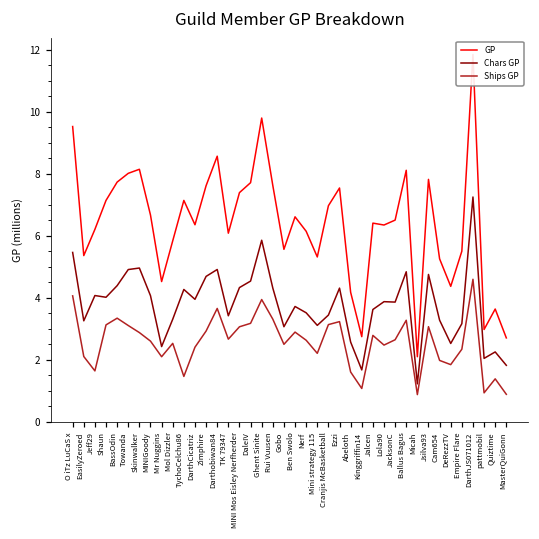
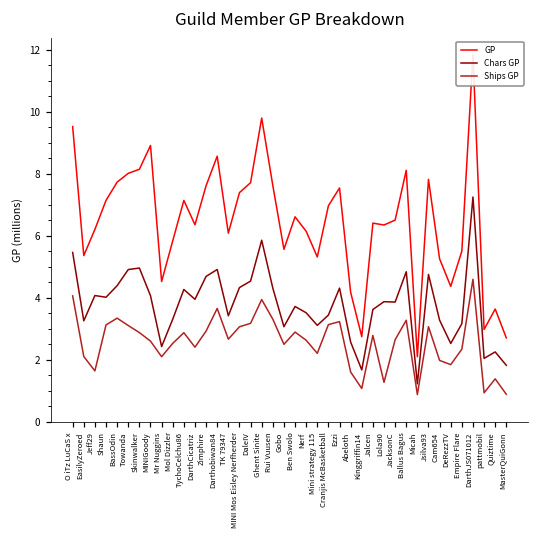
  {
    "GP": {
      "O iTz LuCaS x": 9.5,
      "EasilyZeroed": 5.4,
      "Jeff29": 6.2,
      "Shaun": 7.1,
      "BassOdin": 7.7,
      "Towanda": 8.0,
      "Skinwalker": 8.1,
-     "MINIGoody": 6.7,
+     "MINIGoody": 8.9,
      "Mr Nuggins": 4.5,
      "Mol Dizzler": 5.8,
      "TychoCelchu86": 7.1,
      "DarthCicatriz": 6.4,
      "Zimphire": 7.6,
      "Darthobiwan84": 8.6,
      "TK 79347": 6.1,
      "MINI Mos Eisley Nerfherder": 7.4,
      "DaleIV": 7.7,
      "Ghent Sinite": 9.8,
      "Rui Vuusen": 7.6,
      "Gobo": 5.6,
      "Ben Swolo": 6.6,
      "Nerf": 6.1,
      "Mini strategy 115": 5.3,
      "Cranjis McBasketball": 7.0,
      "Ezzi": 7.5,
      "Abeloth": 4.2,
      "Kinggriffin14": 2.7,
      "Jalcen": 6.4,
      "Lola90": 6.3,
      "JacksonC": 6.5,
      "Ballus Bagus": 8.1,
      "Micah": 2.1,
      "Jsilva93": 7.8,
      "Cam654": 5.3,
      "DeRezzTV": 4.4,
      "Empire Flare": 5.5,
      "pattmobil": 3.0,
      "Quiztime": 3.6,
      "MasterQuiGonn": 2.7
    },
    "Chars GP": {
      "O iTz LuCaS x": 5.5,
      "EasilyZeroed": 3.3,
      "Jeff29": 4.1,
      "Shaun": 4.0,
      "BassOdin": 4.4,
      "Towanda": 4.9,
      "Skinwalker": 5.0,
      "MINIGoody": 4.1,
      "Mr Nuggins": 2.4,
      "Mol Dizzler": 3.3,
      "TychoCelchu86": 4.3,
      "DarthCicatriz": 3.9,
      "Zimphire": 4.7,
      "Darthobiwan84": 4.9,
      "TK 79347": 3.4,
      "MINI Mos Eisley Nerfherder": 4.3,
      "DaleIV": 4.5,
      "Ghent Sinite": 5.9,
      "Rui Vuusen": 4.3,
      "Gobo": 3.1,
      "Ben Swolo": 3.7,
      "Nerf": 3.5,
      "Mini strategy 115": 3.1,
      "Cranjis McBasketball": 3.4,
      "Ezzi": 4.3,
      "Abeloth": 2.6,
      "Kinggriffin14": 1.7,
      "Jalcen": 3.6,
      "Lola90": 3.9,
      "JacksonC": 3.9,
      "Ballus Bagus": 4.8,
      "Micah": 1.2,
      "Jsilva93": 4.8,
      "Cam654": 3.3,
      "DeRezzTV": 2.5,
      "Empire Flare": 3.2,
      "DarthJS071012": 7.2,
      "pattmobil": 2.0,
      "Quiztime": 2.3,
      "MasterQuiGonn": 1.8
    },
    "Ships GP": {
      "O iTz LuCaS x": 4.1,
      "EasilyZeroed": 2.1,
      "Jeff29": 1.6,
      "Shaun": 3.1,
      "BassOdin": 3.3,
      "Towanda": 3.1,
      "Skinwalker": 2.9,
      "MINIGoody": 2.6,
      "Mr Nuggins": 2.1,
      "Mol Dizzler": 2.5,
-     "TychoCelchu86": 1.5,
+     "TychoCelchu86": 2.9,
      "DarthCicatriz": 2.4,
      "Zimphire": 2.9,
      "Darthobiwan84": 3.7,
      "TK 79347": 2.7,
      "MINI Mos Eisley Nerfherder": 3.1,
      "DaleIV": 3.2,
      "Ghent Sinite": 3.9,
      "Rui Vuusen": 3.3,
      "Gobo": 2.5,
      "Ben Swolo": 2.9,
      "Nerf": 2.6,
      "Mini strategy 115": 2.2,
      "Cranjis McBasketball": 3.1,
      "Ezzi": 3.2,
      "Abeloth": 1.6,
      "Kinggriffin14": 1.1,
      "Jalcen": 2.8,
-     "Lola90": 2.5,
+     "Lola90": 1.3,
      "JacksonC": 2.6,
      "Ballus Bagus": 3.3,
      "Micah": 0.9,
      "Jsilva93": 3.1,
      "Cam654": 2.0,
      "DeRezzTV": 1.8,
      "Empire Flare": 2.3,
      "DarthJS071012": 4.6,
      "pattmobil": 0.9,
      "Quiztime": 1.4,
      "MasterQuiGonn": 0.9
    }
  }
